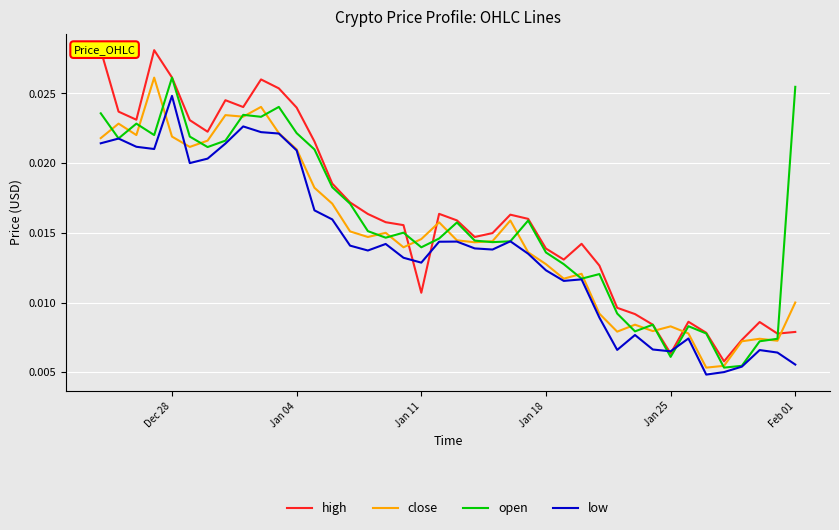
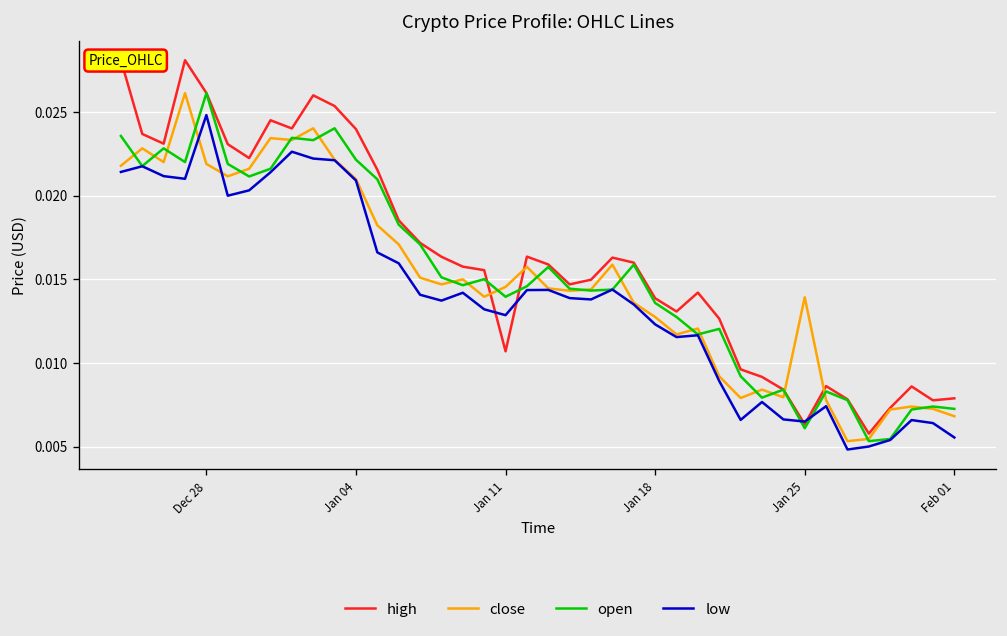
  {
    "high": {
      "Jan 04": 0.0240,
      "Jan 11": 0.0107,
      "Jan 18": 0.0139,
      "Feb 01": 0.0079
    },
    "close": {
      "Dec 28": 0.0219,
      "Jan 11": 0.0146,
      "Jan 18": 0.0128,
-     "Jan 25": 0.0083,
-     "Feb 01": 0.0100
+     "Jan 25": 0.0139,
+     "Feb 01": 0.0068
    },
    "open": {
      "Jan 04": 0.0222,
      "Jan 11": 0.0140,
      "Jan 18": 0.0136,
      "Jan 25": 0.0061,
-     "Feb 01": 0.0255
+     "Feb 01": 0.0073
    },
    "low": {
      "Dec 28": 0.0248,
      "Jan 11": 0.0129,
      "Jan 18": 0.0123,
      "Feb 01": 0.0056
    }
  }
